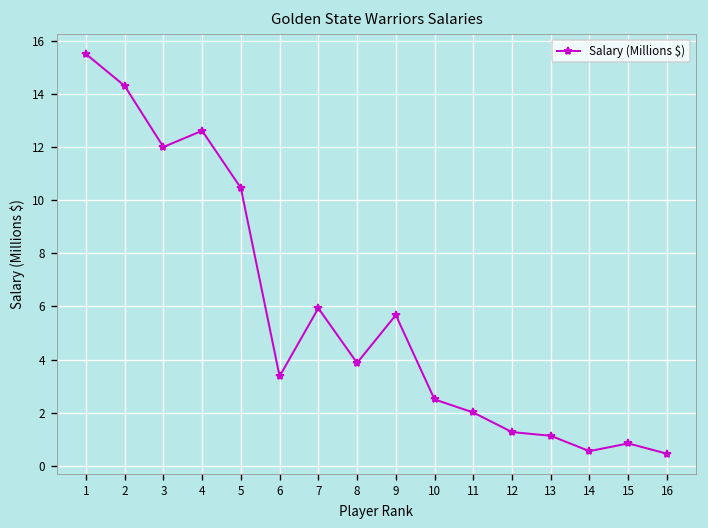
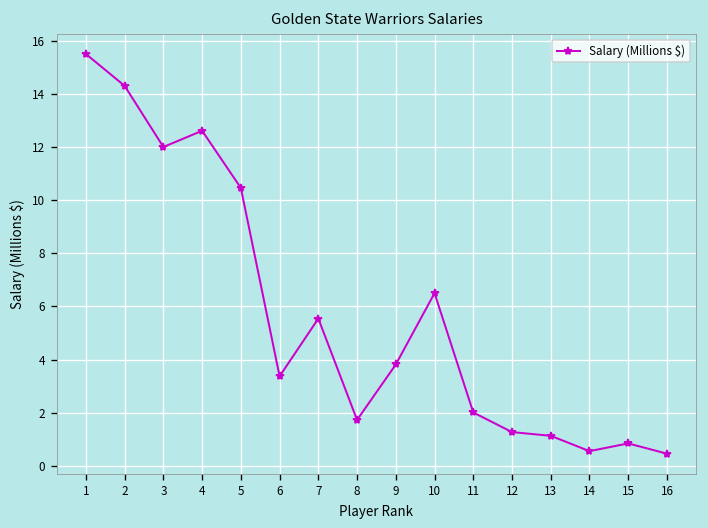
  {
    "1": 15.5,
    "2": 14.3,
    "3": 12.0,
    "4": 12.6,
    "5": 10.5,
    "6": 3.4,
-   "7": 5.9,
-   "8": 3.9,
-   "9": 5.7,
-   "10": 2.5,
+   "7": 5.5,
+   "8": 1.7,
+   "9": 3.8,
+   "10": 6.5,
    "11": 2.0,
    "12": 1.3,
    "13": 1.1,
    "14": 0.6,
    "15": 0.8,
    "16": 0.5
  }
